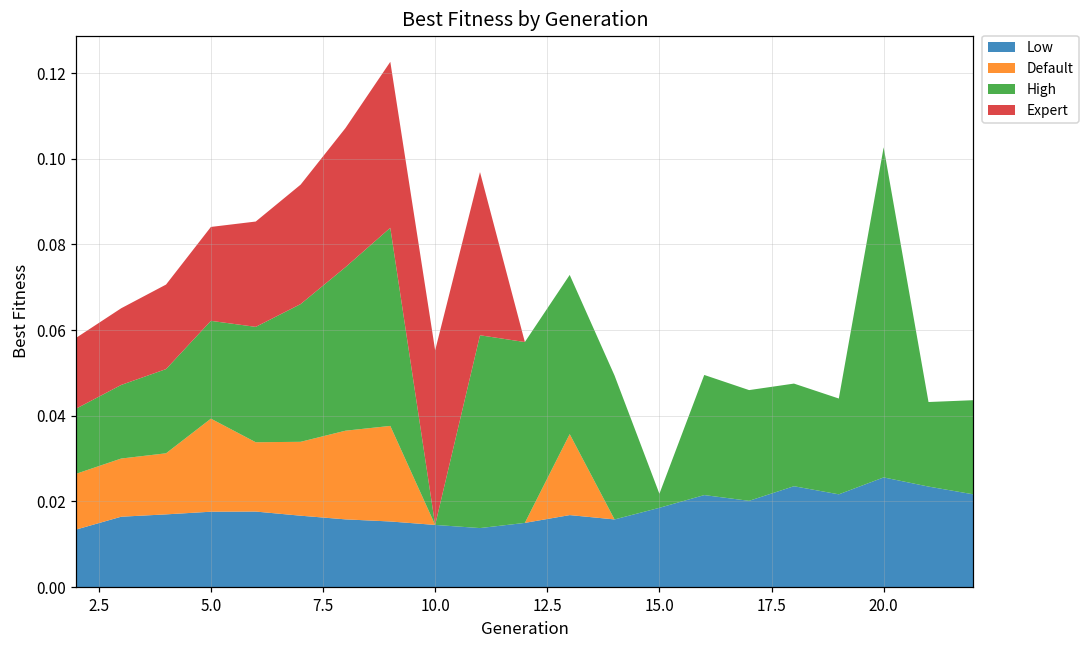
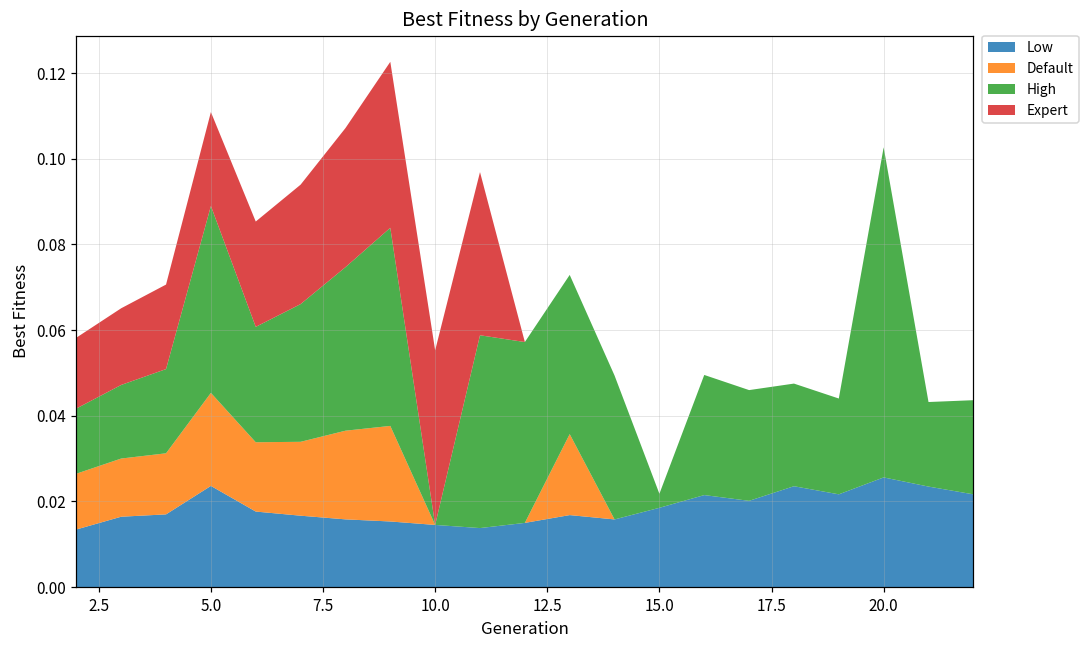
  {
    "Low": {
-     "5.0": 0.018
+     "5.0": 0.024
    },
    "Default": {
      "5.0": 0.022
    },
    "High": {
-     "5.0": 0.023
+     "5.0": 0.044
    },
    "Expert": {
      "5.0": 0.022,
      "10.0": 0.041
    }
  }
